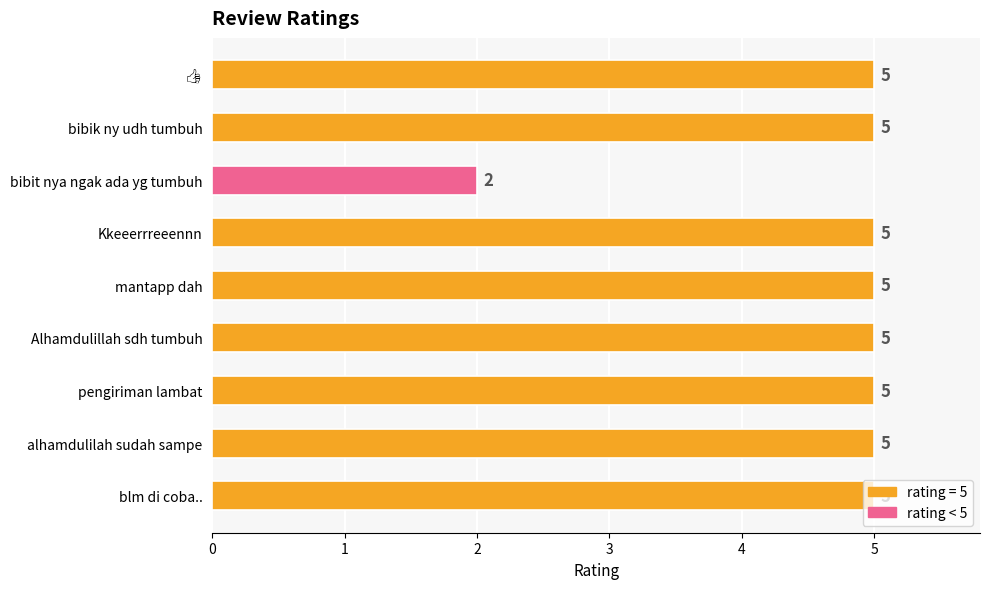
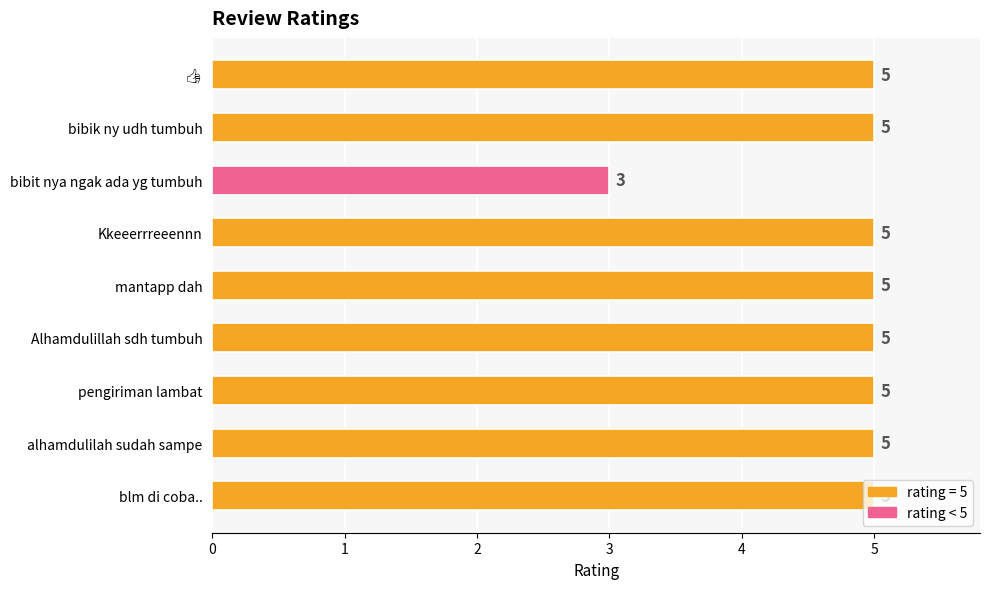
  {
    "👍": 5,
    "bibik ny udh tumbuh": 5,
-   "bibit nya ngak ada yg tumbuh": 2,
+   "bibit nya ngak ada yg tumbuh": 3,
    "Kkeeerrreeennn": 5,
    "mantapp dah": 5,
    "Alhamdulillah sdh tumbuh": 5,
    "pengiriman lambat": 5,
    "alhamdulilah sudah sampe": 5
  }
